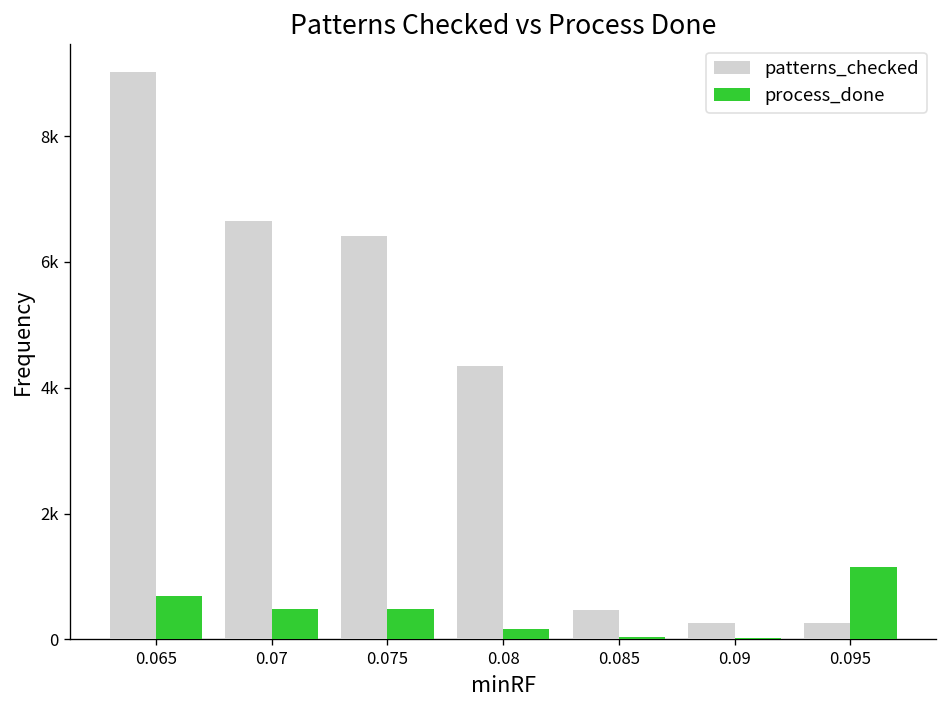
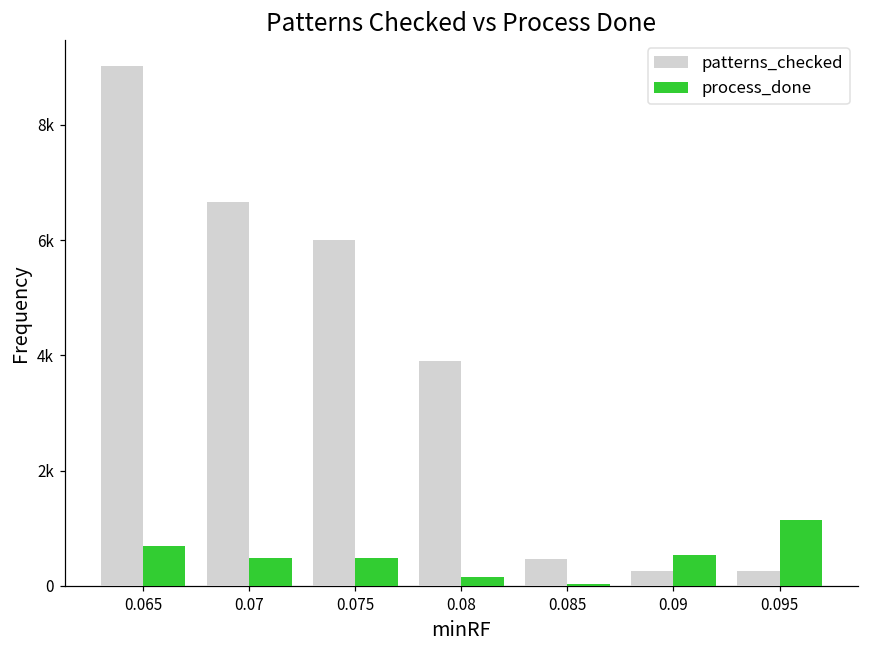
  {
    "patterns_checked": {
      "0.065": 9000,
      "0.07": 6700,
-     "0.075": 6400,
-     "0.08": 4400,
+     "0.075": 6000,
+     "0.08": 3900,
      "0.085": 500,
      "0.09": 300,
      "0.095": 300
    },
    "process_done": {
      "0.065": 700,
      "0.07": 500,
      "0.075": 500,
      "0.08": 200,
-     "0.09": 0,
+     "0.09": 500,
      "0.095": 1100
    }
  }
